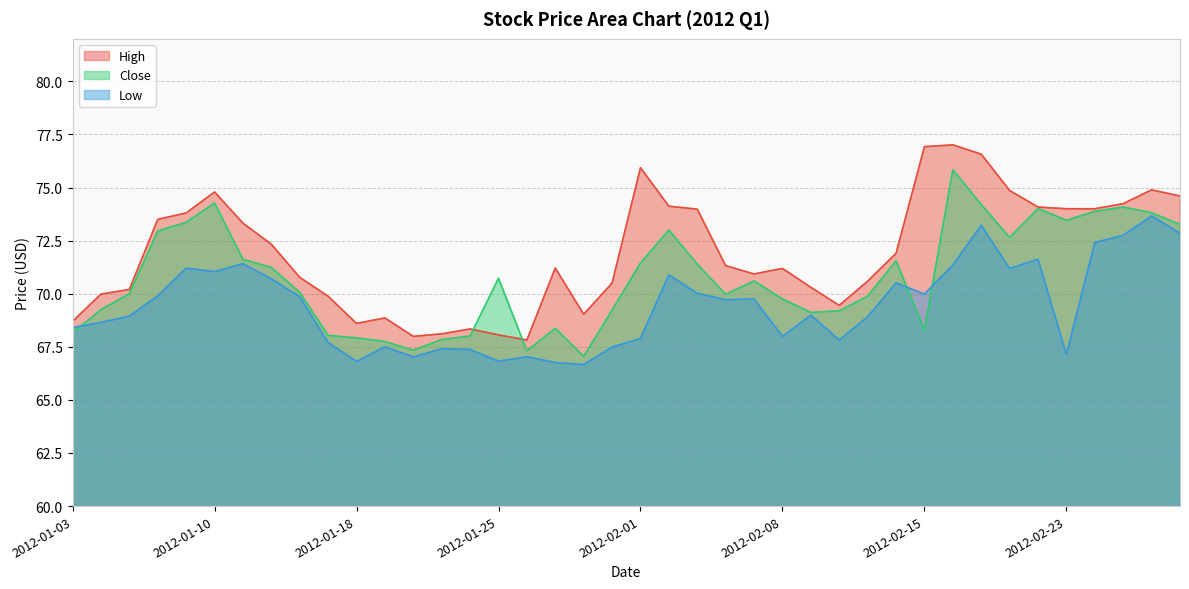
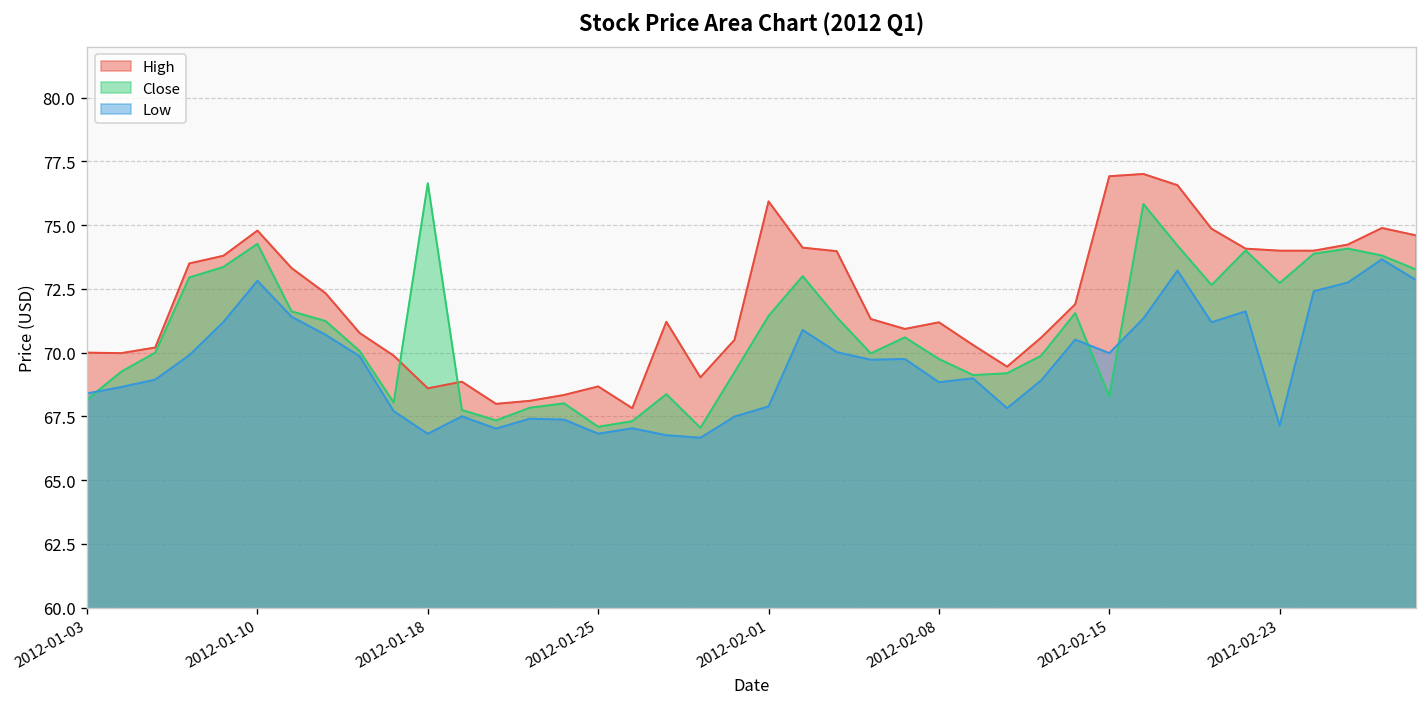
  {
    "High": {
-     "2012-01-03": 68.7,
+     "2012-01-03": 70.0,
      "2012-01-10": 74.8,
      "2012-01-18": 68.6,
-     "2012-01-25": 68.1,
+     "2012-01-25": 68.7,
      "2012-02-01": 75.9,
      "2012-02-08": 71.2,
      "2012-02-15": 76.9,
      "2012-02-23": 74.0
    },
    "Close": {
      "2012-01-03": 68.2,
      "2012-01-10": 74.3,
-     "2012-01-18": 67.9,
-     "2012-01-25": 70.7,
+     "2012-01-18": 76.6,
+     "2012-01-25": 67.1,
      "2012-02-01": 71.4,
      "2012-02-08": 69.8,
      "2012-02-15": 68.3,
-     "2012-02-23": 73.5
+     "2012-02-23": 72.7
    },
    "Low": {
      "2012-01-03": 68.4,
-     "2012-01-10": 71.0,
+     "2012-01-10": 72.8,
      "2012-01-18": 66.8,
      "2012-01-25": 66.8,
      "2012-02-01": 67.9,
-     "2012-02-08": 68.0,
+     "2012-02-08": 68.8,
      "2012-02-15": 70.0,
      "2012-02-23": 67.1
    }
  }
